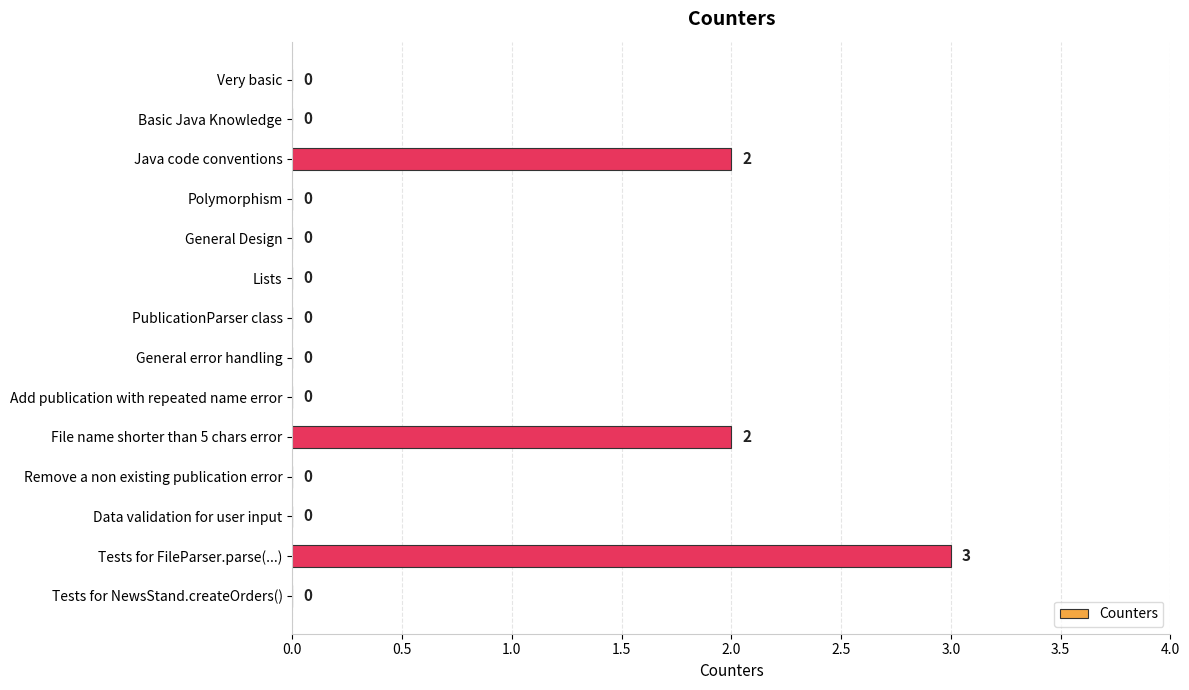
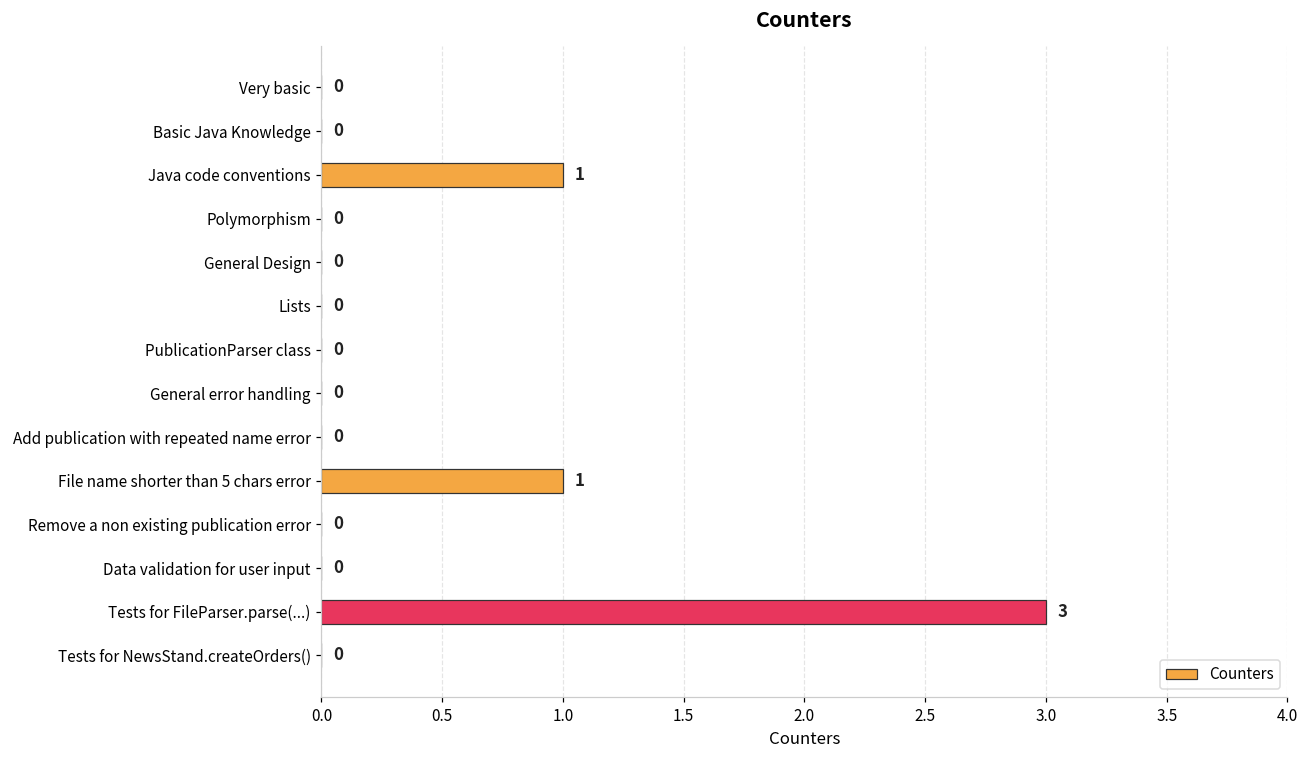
  {
    "Very basic": 0,
    "Basic Java Knowledge": 0,
-   "Java code conventions": 2,
+   "Java code conventions": 1,
    "Polymorphism": 0,
    "General Design": 0,
    "Lists": 0,
    "PublicationParser class": 0,
    "General error handling": 0,
    "Add publication with repeated name error": 0,
-   "File name shorter than 5 chars error": 2,
+   "File name shorter than 5 chars error": 1,
    "Remove a non existing publication error": 0,
    "Data validation for user input": 0,
    "Tests for FileParser.parse(...)": 3,
    "Tests for NewsStand.createOrders()": 0
  }
